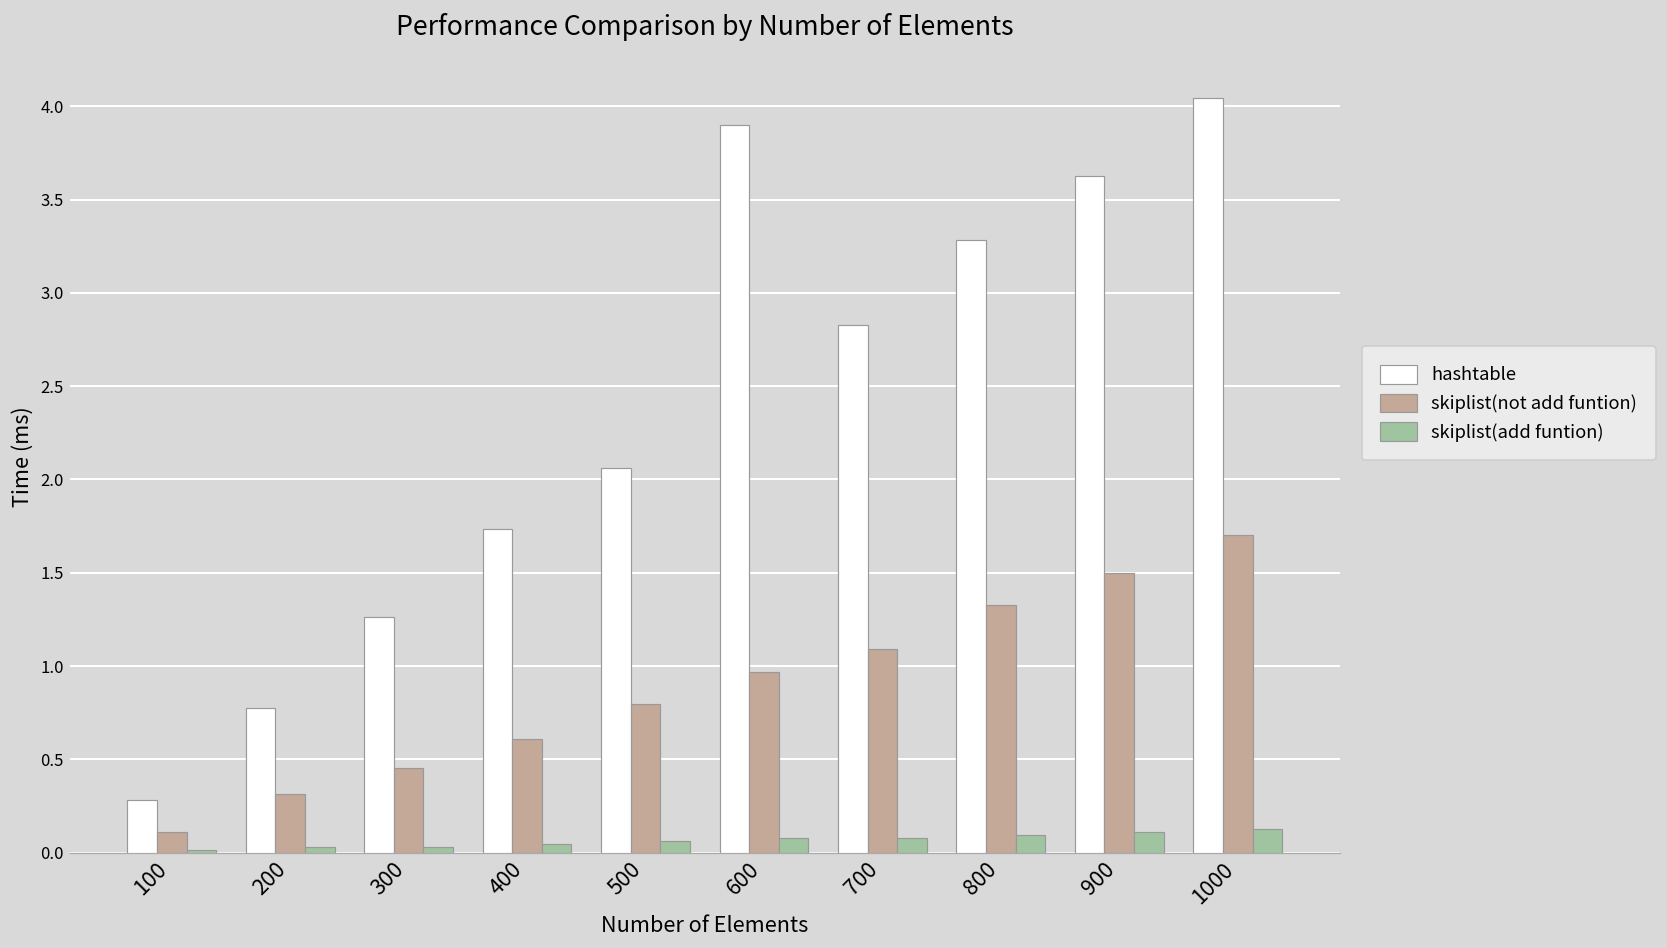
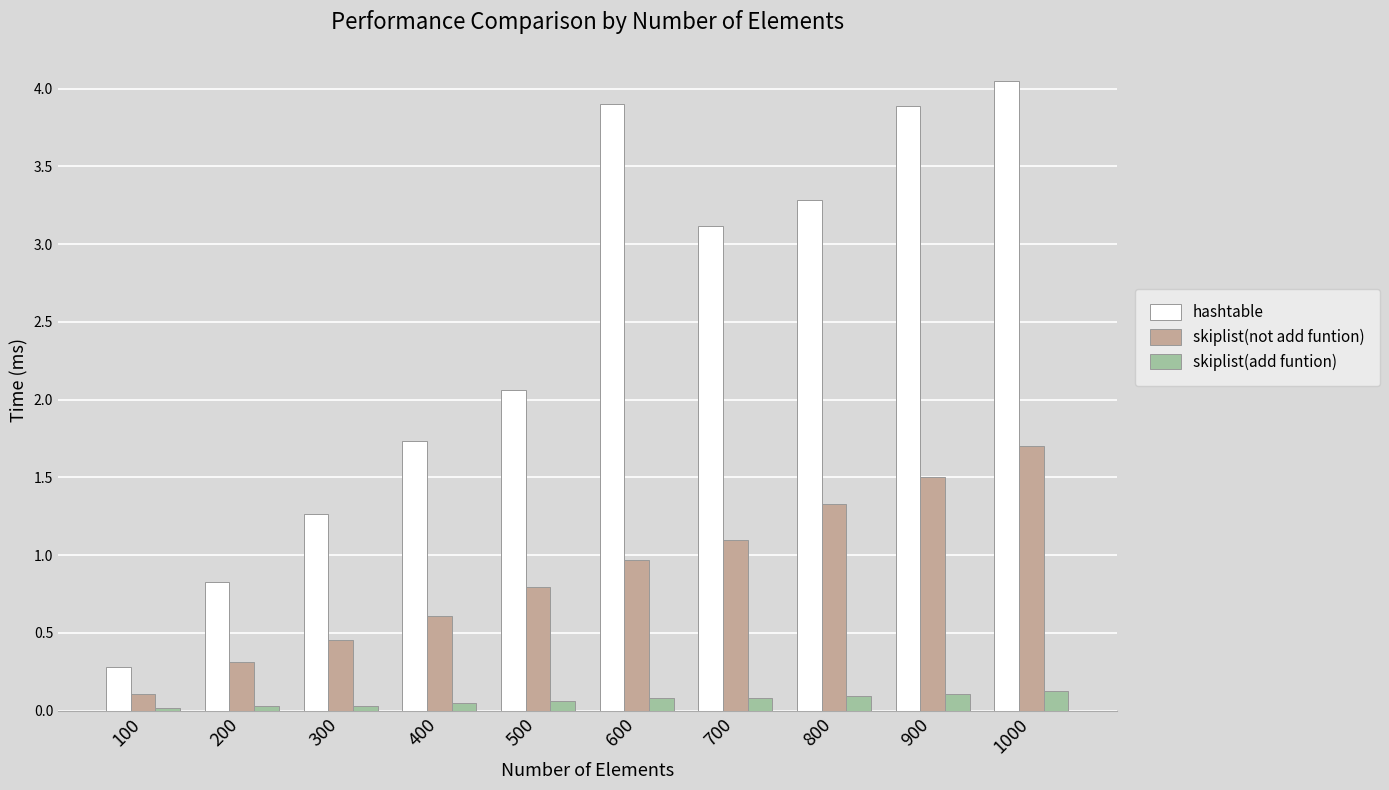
  {
    "hashtable": {
      "100": 0.28,
-     "200": 0.77,
+     "200": 0.83,
      "300": 1.27,
      "400": 1.73,
      "500": 2.06,
      "600": 3.90,
-     "700": 2.83,
+     "700": 3.12,
      "800": 3.29,
-     "900": 3.63,
+     "900": 3.89,
      "1000": 4.05
    }
  }
